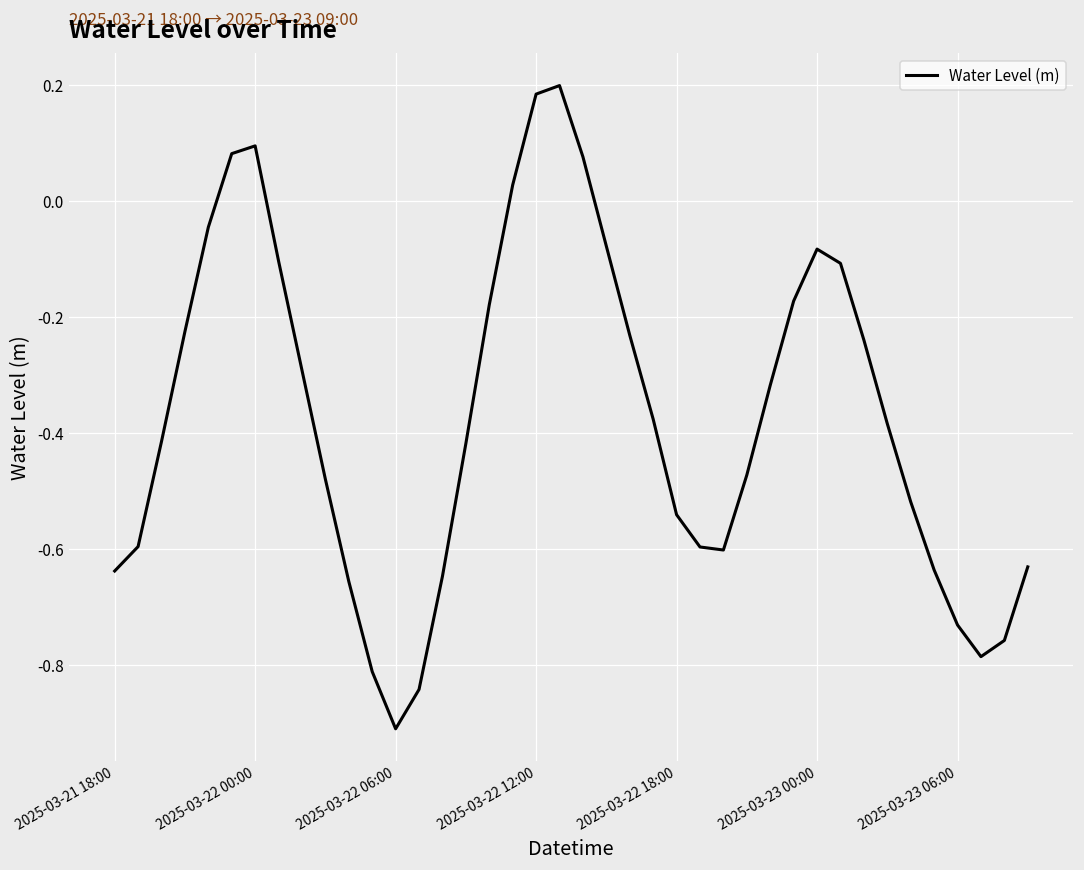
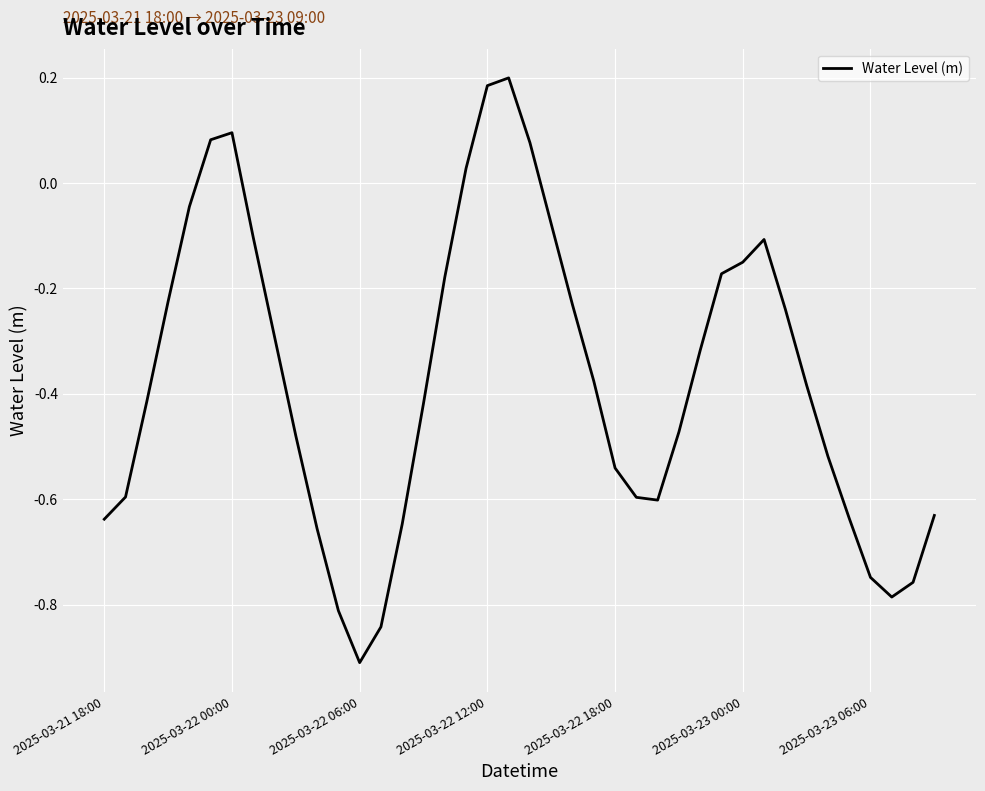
  {
    "2025-03-21 18:00": -0.64,
    "2025-03-22 00:00": 0.10,
    "2025-03-22 06:00": -0.91,
    "2025-03-22 12:00": 0.18,
    "2025-03-22 18:00": -0.54,
-   "2025-03-23 00:00": -0.08,
-   "2025-03-23 06:00": -0.73
+   "2025-03-23 00:00": -0.15,
+   "2025-03-23 06:00": -0.75
  }
